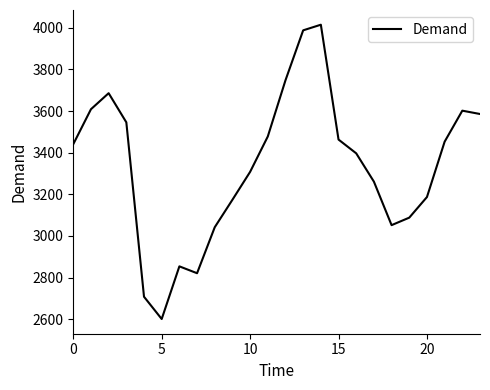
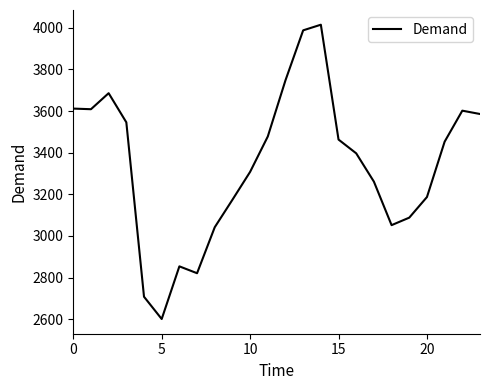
  {
-   "0": 3440,
+   "0": 3610,
    "5": 2600,
    "10": 3310,
    "15": 3460,
    "20": 3190
  }
